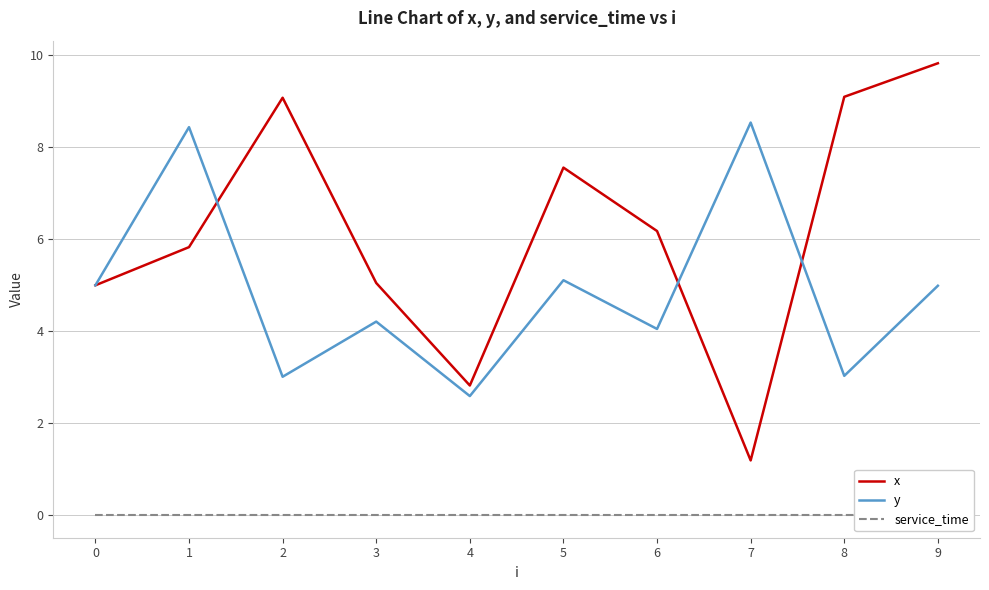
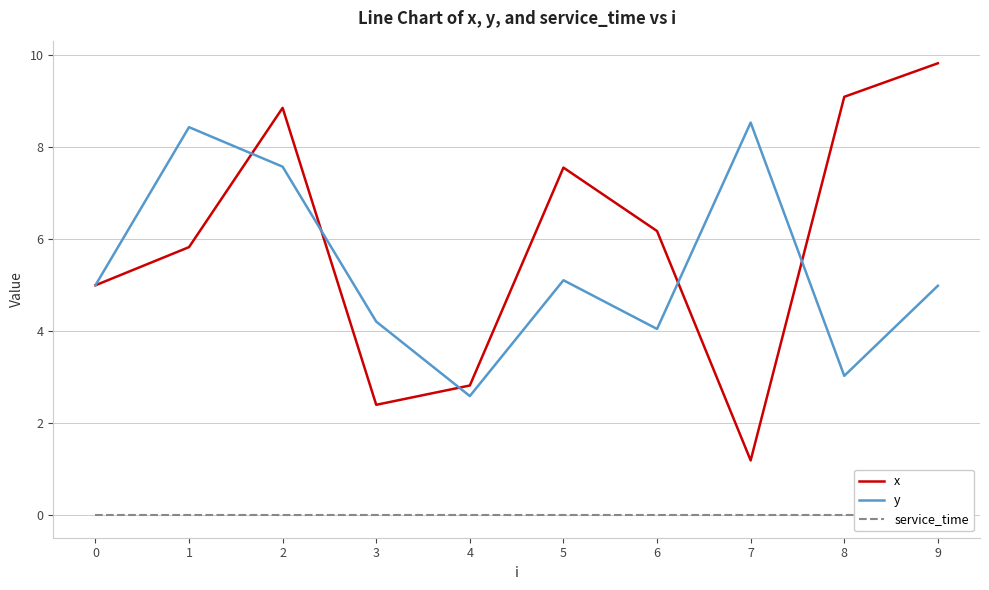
  {
    "x": {
      "1": 5.8,
-     "2": 9.1,
-     "3": 5.1,
+     "2": 8.9,
+     "3": 2.4,
      "4": 2.8,
      "5": 7.6,
      "6": 6.2,
      "7": 1.2,
      "8": 9.1,
      "9": 9.8
    },
    "y": {
      "1": 8.4,
-     "2": 3.0,
+     "2": 7.6,
      "3": 4.2,
      "4": 2.6,
      "5": 5.1,
      "6": 4.1,
      "7": 8.5,
      "8": 3.0,
      "9": 5.0
    },
    "service_time": {
      "0": 0.0,
      "1": 0.0,
      "2": 0.0,
      "3": 0.0,
      "4": 0.0,
      "5": 0.0,
      "6": 0.0,
      "7": 0.0,
      "8": 0.0
    }
  }
